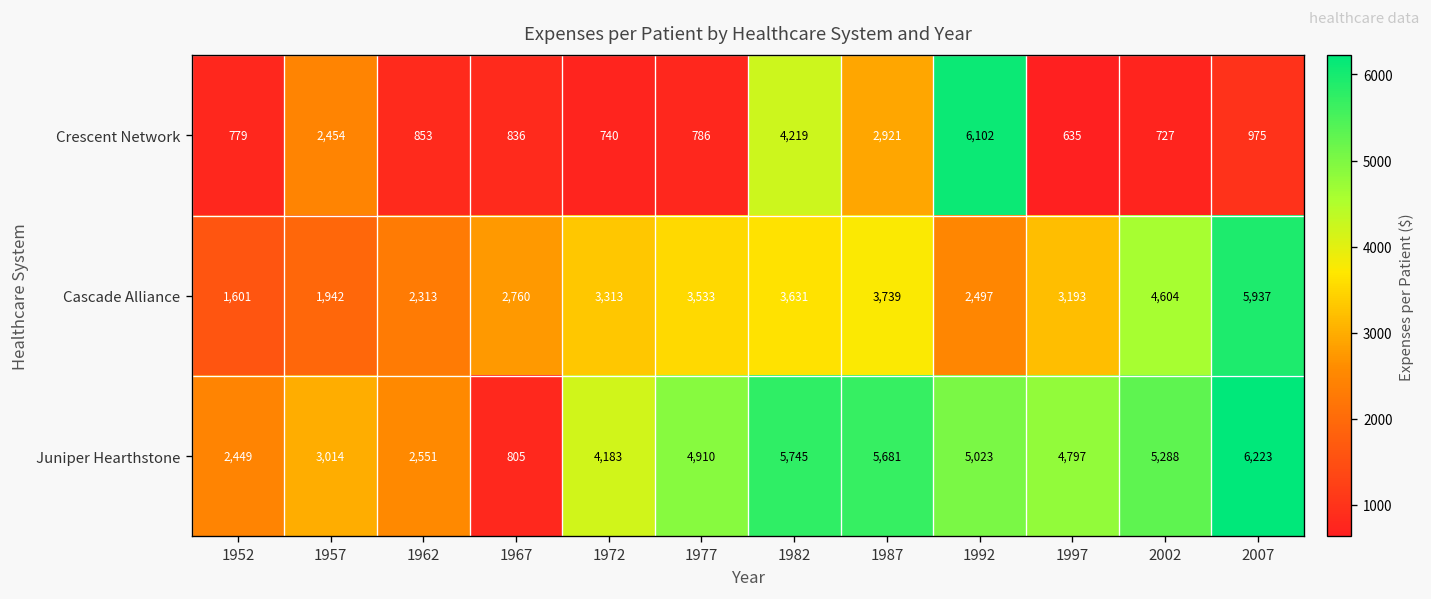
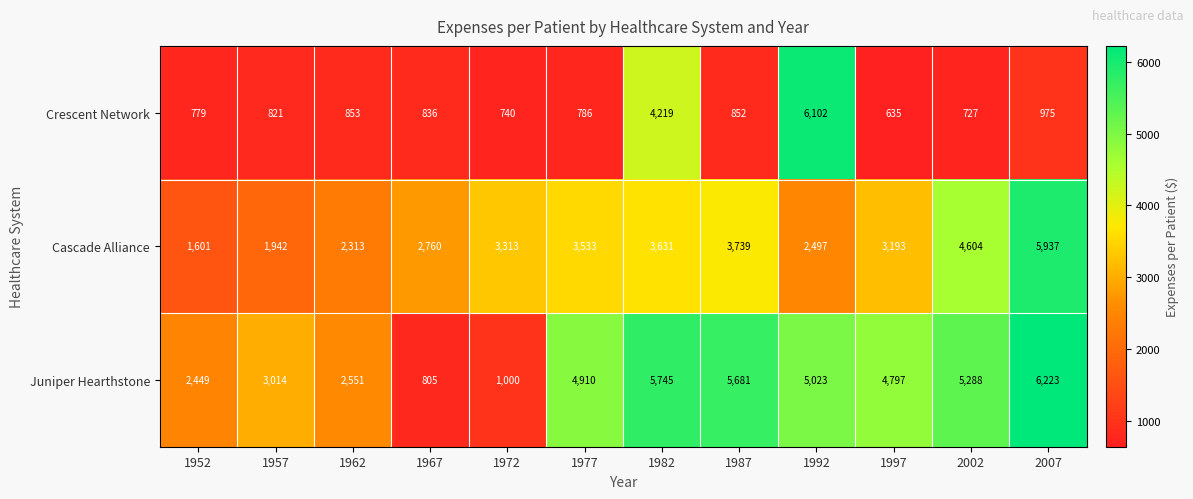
  {
    "Crescent Network": {
      "1952": "779",
-     "1957": "2,454",
+     "1957": "821",
      "1962": "853",
      "1967": "836",
      "1972": "740",
      "1977": "786",
      "1982": "4,219",
-     "1987": "2,921",
+     "1987": "852",
      "1992": "6,102",
      "1997": "635",
      "2002": "727",
      "2007": "975"
    },
    "Cascade Alliance": {
      "1952": "1,601",
      "1957": "1,942",
      "1962": "2,313",
      "1967": "2,760",
      "1972": "3,313",
      "1977": "3,533",
      "1982": "3,631",
      "1987": "3,739",
      "1992": "2,497",
      "1997": "3,193",
      "2002": "4,604",
      "2007": "5,937"
    },
    "Juniper Hearthstone": {
      "1952": "2,449",
      "1957": "3,014",
      "1962": "2,551",
      "1967": "805",
-     "1972": "4,183",
+     "1972": "1,000",
      "1977": "4,910",
      "1982": "5,745",
      "1987": "5,681",
      "1992": "5,023",
      "1997": "4,797",
      "2002": "5,288",
      "2007": "6,223"
    }
  }
